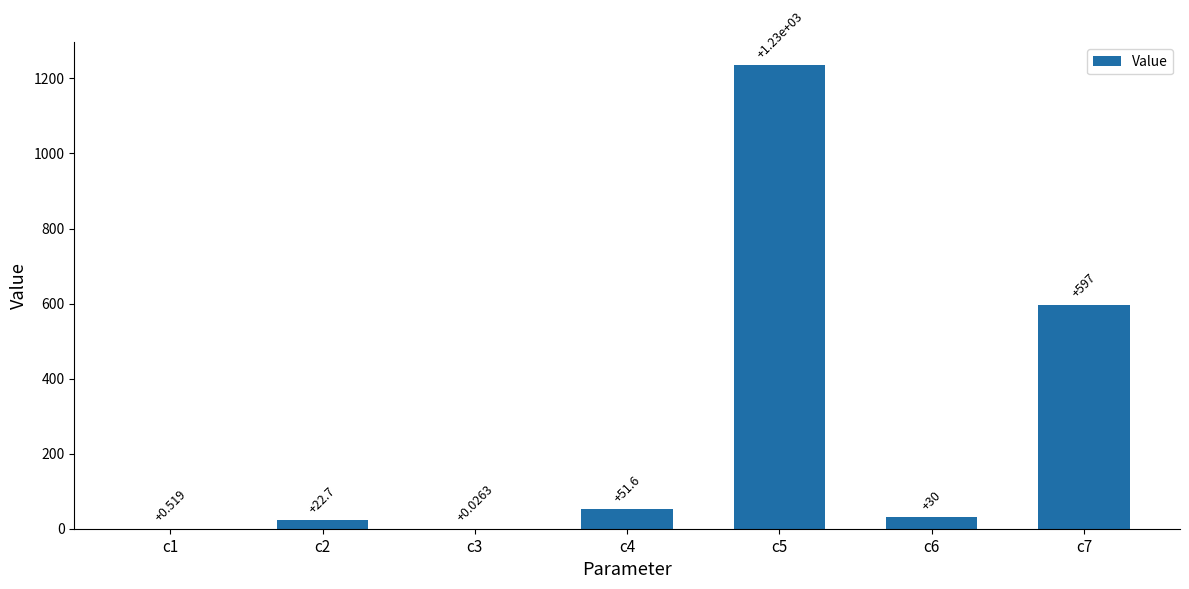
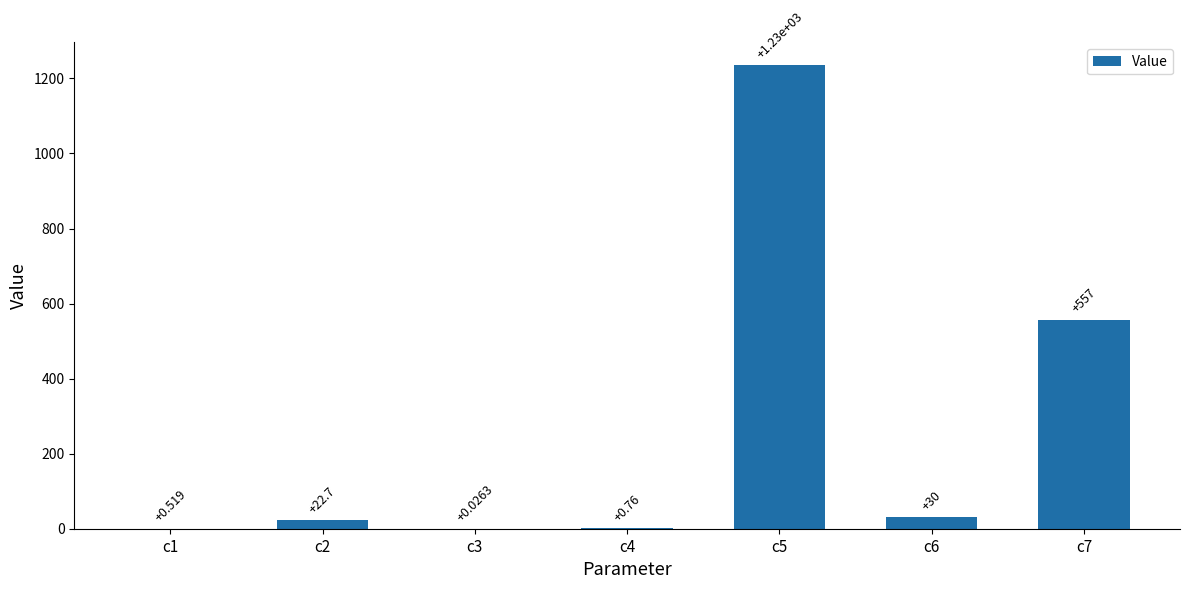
  {
    "c1": "+0.519",
    "c2": "+22.7",
    "c3": "+0.0263",
-   "c4": "+51.6",
+   "c4": "+0.76",
    "c6": "+30",
-   "c7": "+597"
+   "c7": "+557"
  }
